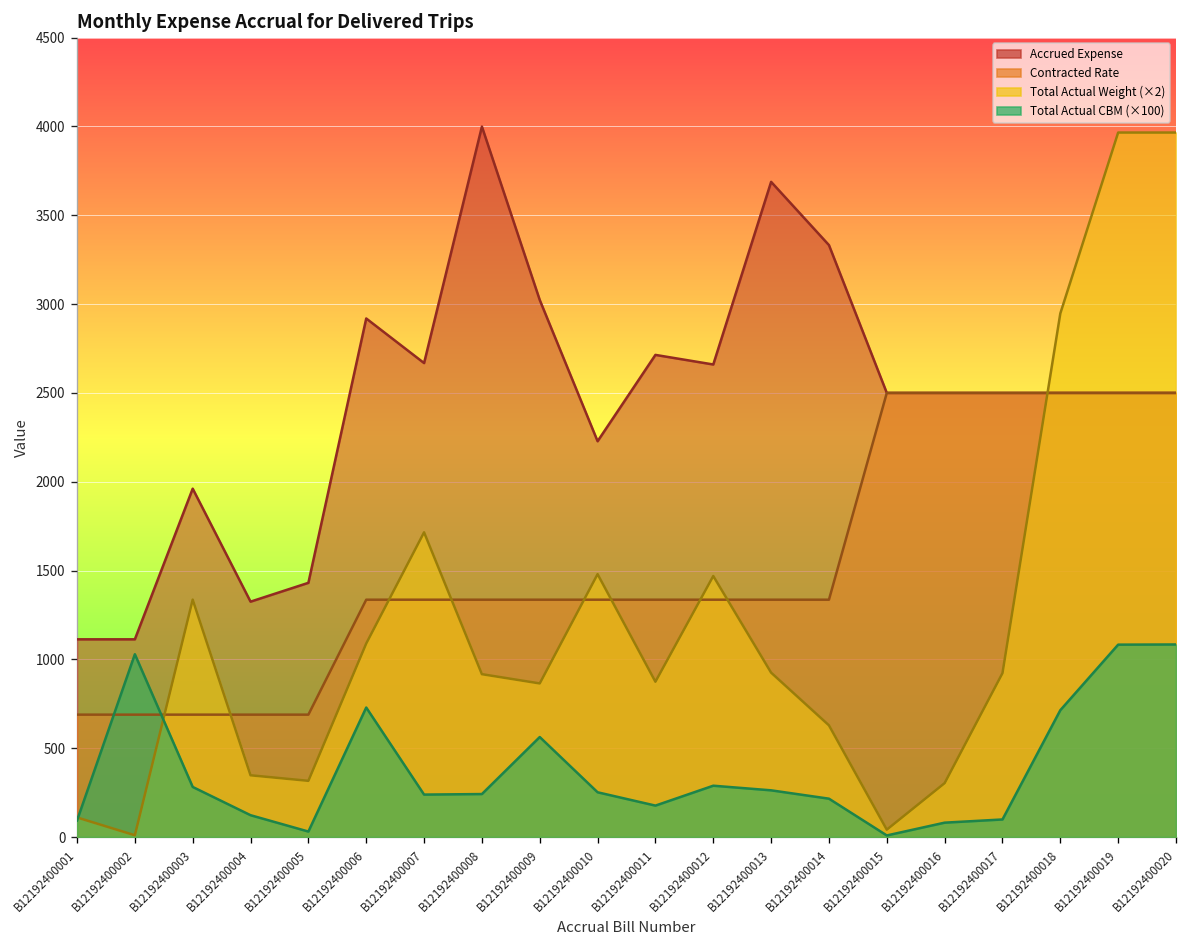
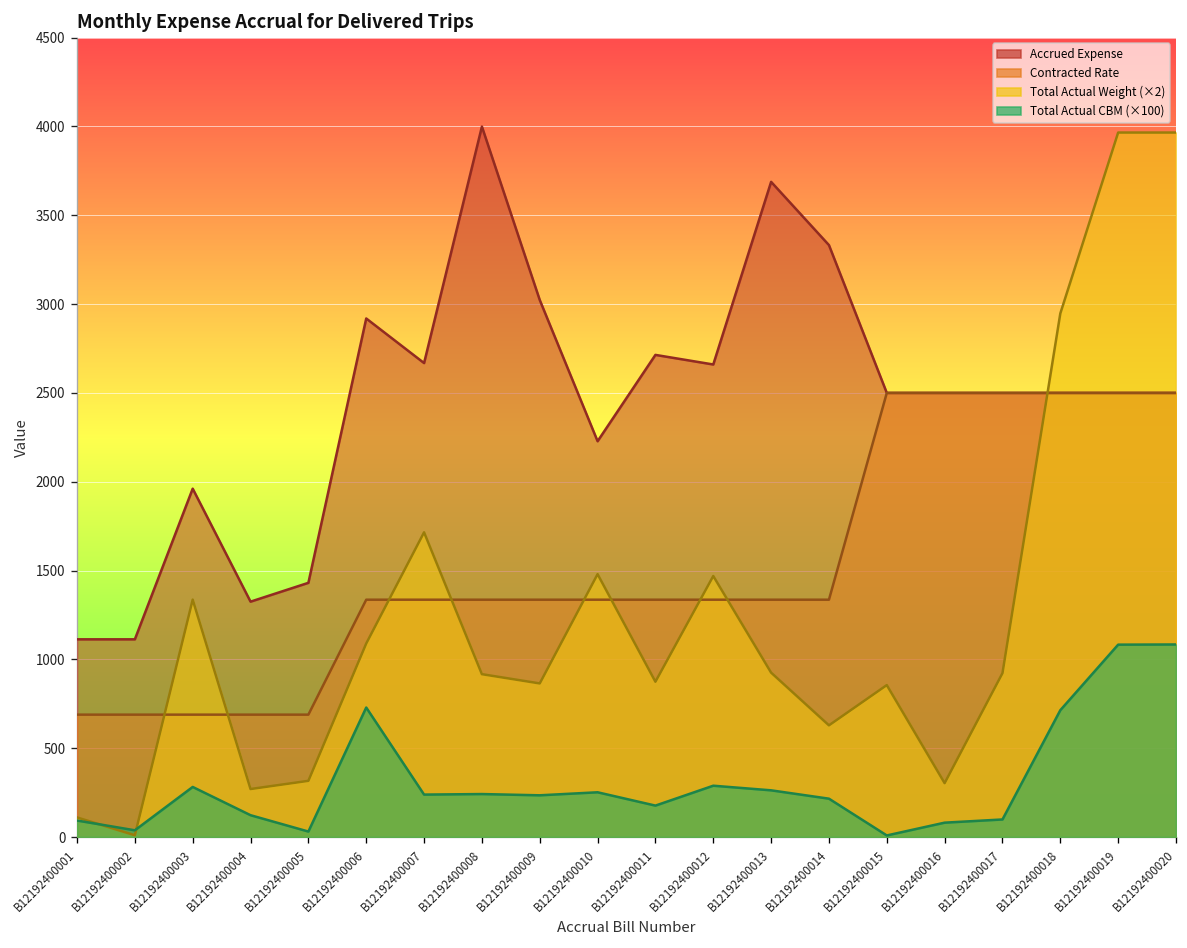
  {
    "Total Actual Weight (×2)": {
      "B12192400001": 110,
      "B12192400002": 10,
      "B12192400003": 1340,
-     "B12192400004": 350,
+     "B12192400004": 270,
      "B12192400005": 320,
      "B12192400006": 1090,
      "B12192400007": 1720,
      "B12192400008": 920,
      "B12192400009": 860,
      "B12192400010": 1480,
      "B12192400011": 870,
      "B12192400012": 1470,
      "B12192400013": 930,
      "B12192400014": 630,
-     "B12192400015": 40,
+     "B12192400015": 860,
      "B12192400016": 300,
      "B12192400017": 920,
      "B12192400018": 2950,
      "B12192400019": 3970,
      "B12192400020": 3970
    },
    "Total Actual CBM (×100)": {
      "B12192400001": 90,
-     "B12192400002": 1030,
+     "B12192400002": 40,
      "B12192400003": 280,
      "B12192400004": 120,
      "B12192400005": 30,
      "B12192400006": 730,
      "B12192400007": 240,
      "B12192400008": 240,
-     "B12192400009": 560,
+     "B12192400009": 240,
      "B12192400010": 250,
      "B12192400011": 180,
      "B12192400012": 290,
      "B12192400013": 260,
      "B12192400014": 220,
      "B12192400015": 10,
      "B12192400016": 80,
      "B12192400017": 100,
      "B12192400018": 710,
      "B12192400019": 1080,
      "B12192400020": 1080
    }
  }
